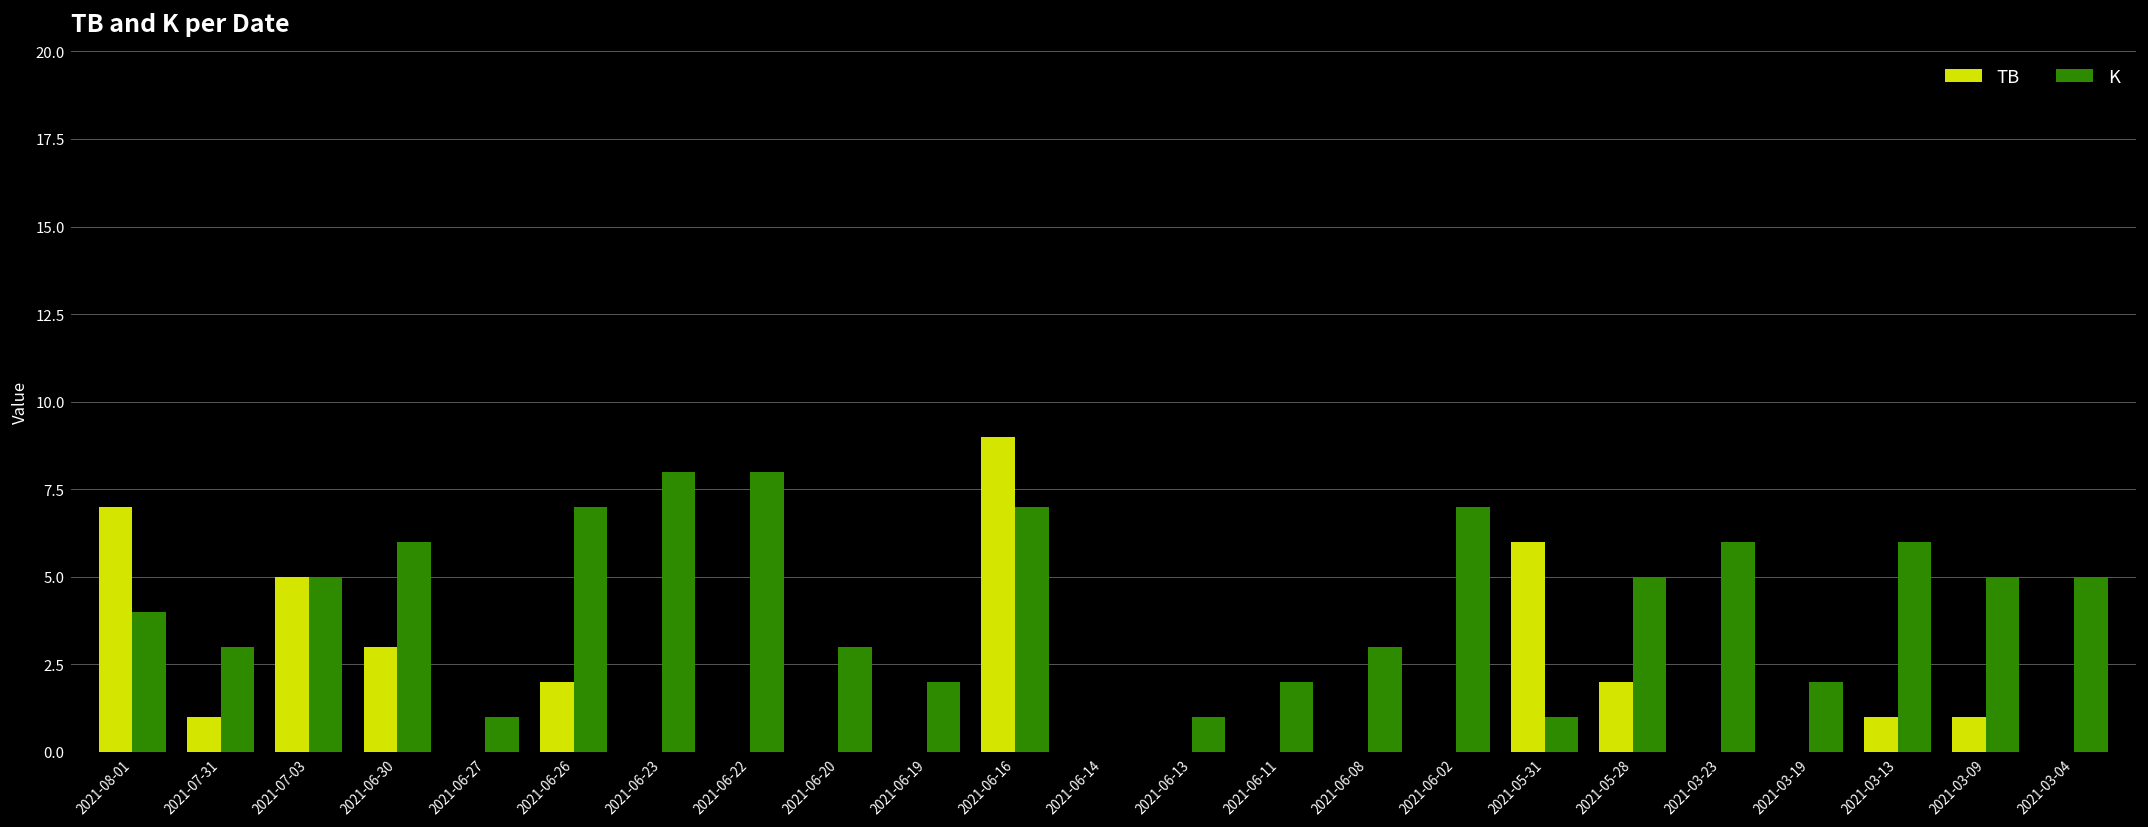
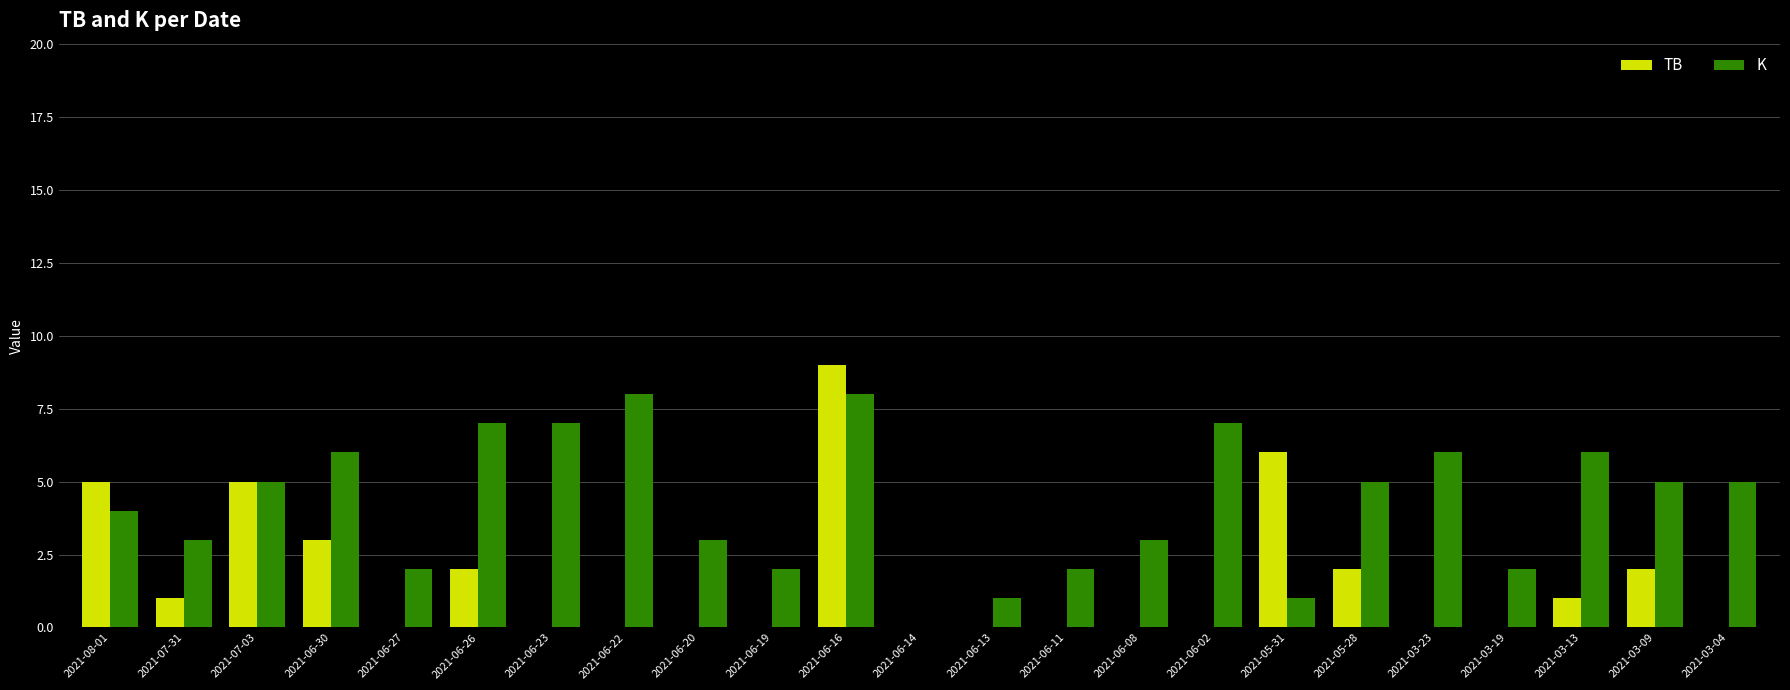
  {
    "TB": {
-     "2021-08-01": 7,
+     "2021-08-01": 5,
      "2021-07-31": 1,
      "2021-07-03": 5,
      "2021-06-30": 3,
      "2021-06-27": 0,
      "2021-06-26": 2,
      "2021-06-23": 0,
      "2021-06-22": 0,
      "2021-06-20": 0,
      "2021-06-19": 0,
      "2021-06-16": 9,
      "2021-06-14": 0,
      "2021-06-13": 0,
      "2021-06-11": 0,
      "2021-06-08": 0,
      "2021-06-02": 0,
      "2021-05-31": 6,
      "2021-05-28": 2,
      "2021-03-23": 0,
      "2021-03-19": 0,
      "2021-03-13": 1,
-     "2021-03-09": 1,
+     "2021-03-09": 2,
      "2021-03-04": 0
    },
    "K": {
      "2021-08-01": 4,
      "2021-07-31": 3,
      "2021-07-03": 5,
      "2021-06-30": 6,
-     "2021-06-27": 1,
+     "2021-06-27": 2,
      "2021-06-26": 7,
-     "2021-06-23": 8,
+     "2021-06-23": 7,
      "2021-06-22": 8,
      "2021-06-20": 3,
      "2021-06-19": 2,
-     "2021-06-16": 7,
+     "2021-06-16": 8,
      "2021-06-14": 0,
      "2021-06-13": 1,
      "2021-06-11": 2,
      "2021-06-08": 3,
      "2021-06-02": 7,
      "2021-05-31": 1,
      "2021-05-28": 5,
      "2021-03-23": 6,
      "2021-03-19": 2,
      "2021-03-13": 6,
      "2021-03-09": 5,
      "2021-03-04": 5
    }
  }
